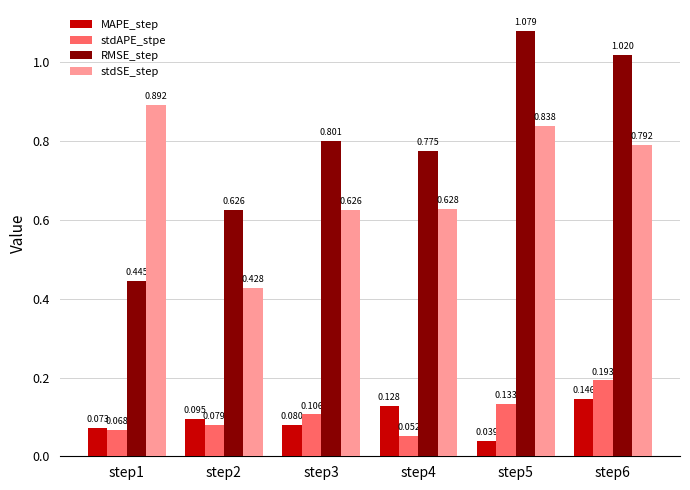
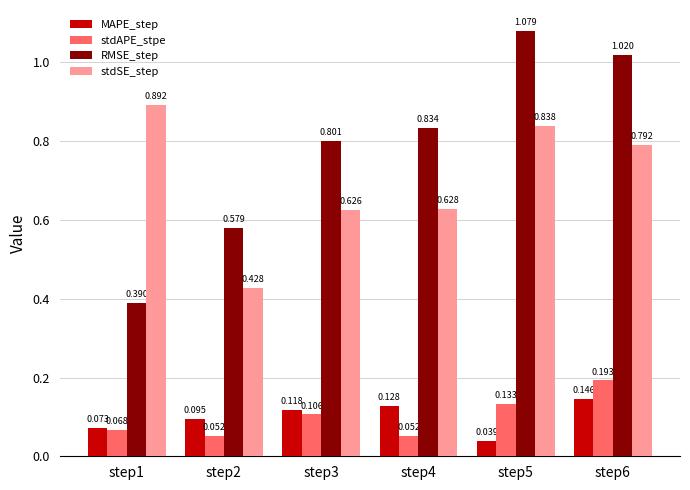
  {
    "MAPE_step": {
      "step1": 0.073,
      "step2": 0.095,
-     "step3": 0.080,
+     "step3": 0.118,
      "step4": 0.128,
      "step5": 0.039,
      "step6": 0.146
    },
    "stdAPE_stpe": {
      "step1": 0.068,
-     "step2": 0.079,
+     "step2": 0.052,
      "step3": 0.106,
      "step4": 0.052,
      "step5": 0.133,
      "step6": 0.193
    },
    "RMSE_step": {
-     "step1": 0.445,
-     "step2": 0.626,
+     "step1": 0.390,
+     "step2": 0.579,
      "step3": 0.801,
-     "step4": 0.775,
+     "step4": 0.834,
      "step5": 1.079,
      "step6": 1.020
    },
    "stdSE_step": {
      "step1": 0.892,
      "step2": 0.428,
      "step3": 0.626,
      "step4": 0.628,
      "step5": 0.838,
      "step6": 0.792
    }
  }
